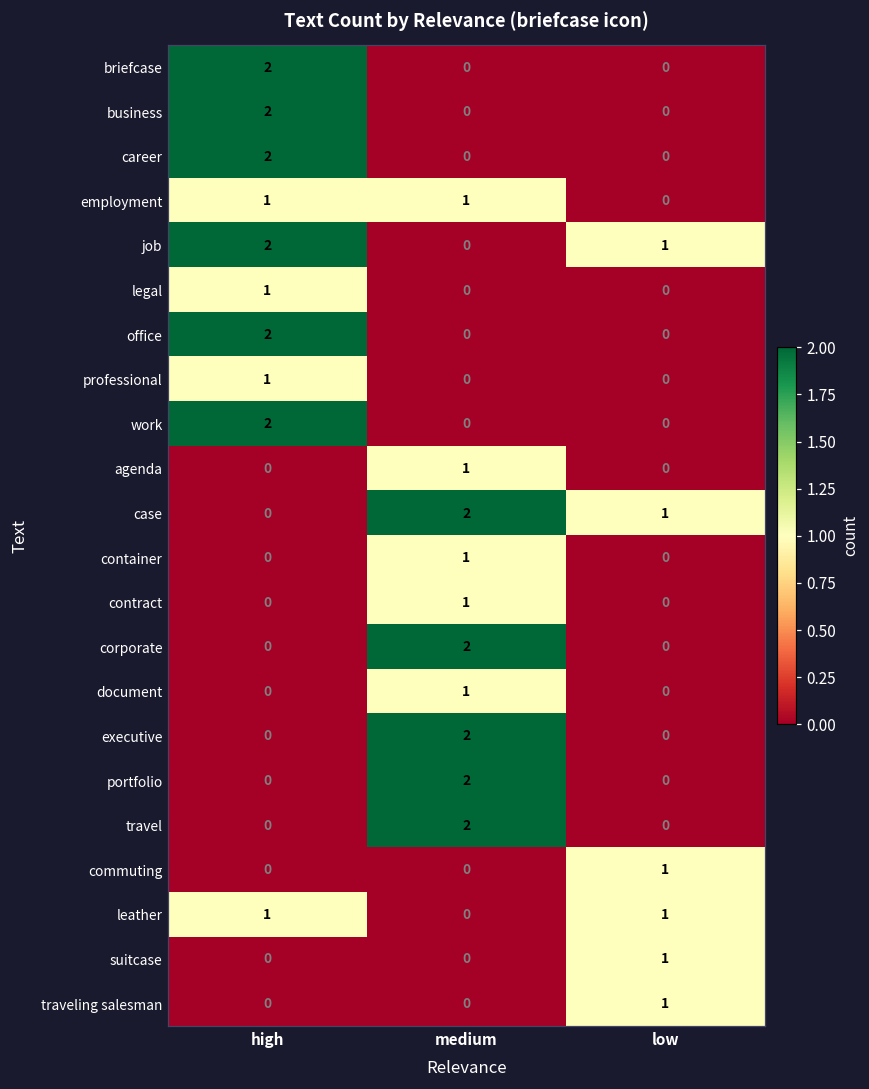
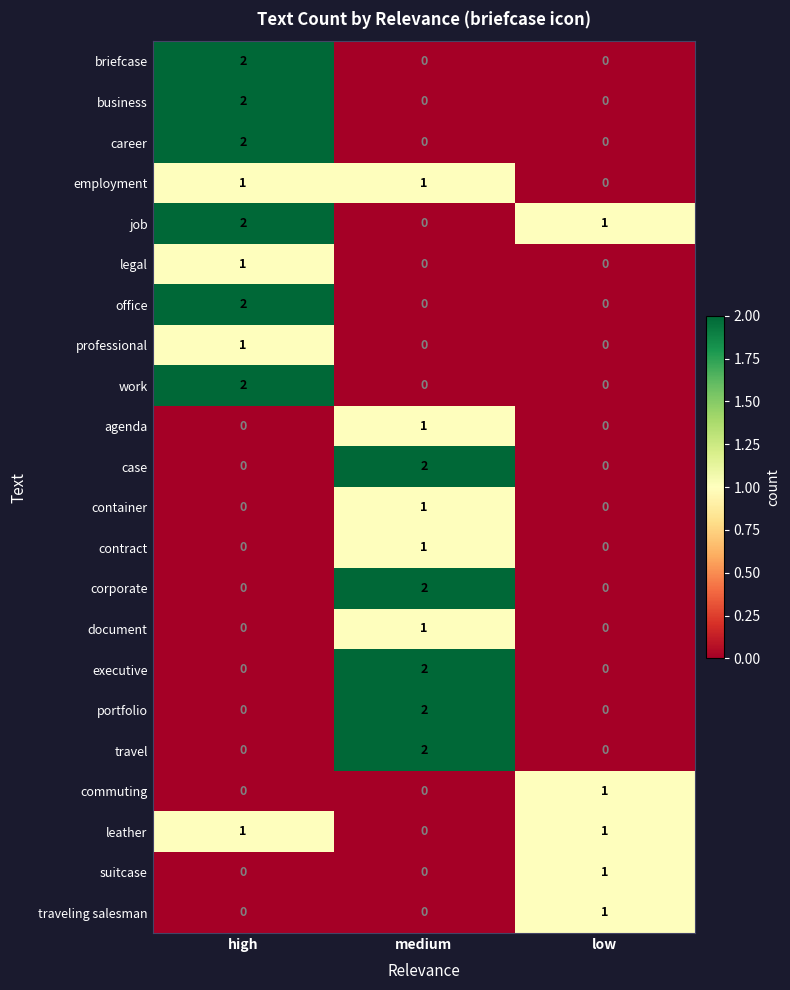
  {
    "briefcase": {
      "high": 2,
      "medium": 0,
      "low": 0
    },
    "business": {
      "high": 2,
      "medium": 0,
      "low": 0
    },
    "career": {
      "high": 2,
      "medium": 0,
      "low": 0
    },
    "employment": {
      "high": 1,
      "medium": 1,
      "low": 0
    },
    "job": {
      "high": 2,
      "medium": 0,
      "low": 1
    },
    "legal": {
      "high": 1,
      "medium": 0,
      "low": 0
    },
    "office": {
      "high": 2,
      "medium": 0,
      "low": 0
    },
    "professional": {
      "high": 1,
      "medium": 0,
      "low": 0
    },
    "work": {
      "high": 2,
      "medium": 0,
      "low": 0
    },
    "agenda": {
      "high": 0,
      "medium": 1,
      "low": 0
    },
    "case": {
      "high": 0,
      "medium": 2,
-     "low": 1
+     "low": 0
    },
    "container": {
      "high": 0,
      "medium": 1,
      "low": 0
    },
    "contract": {
      "high": 0,
      "medium": 1,
      "low": 0
    },
    "corporate": {
      "high": 0,
      "medium": 2,
      "low": 0
    },
    "document": {
      "high": 0,
      "medium": 1,
      "low": 0
    },
    "executive": {
      "high": 0,
      "medium": 2,
      "low": 0
    },
    "portfolio": {
      "high": 0,
      "medium": 2,
      "low": 0
    },
    "travel": {
      "high": 0,
      "medium": 2,
      "low": 0
    },
    "commuting": {
      "high": 0,
      "medium": 0,
      "low": 1
    },
    "leather": {
      "high": 1,
      "medium": 0,
      "low": 1
    },
    "suitcase": {
      "high": 0,
      "medium": 0,
      "low": 1
    },
    "traveling salesman": {
      "high": 0,
      "medium": 0,
      "low": 1
    }
  }
